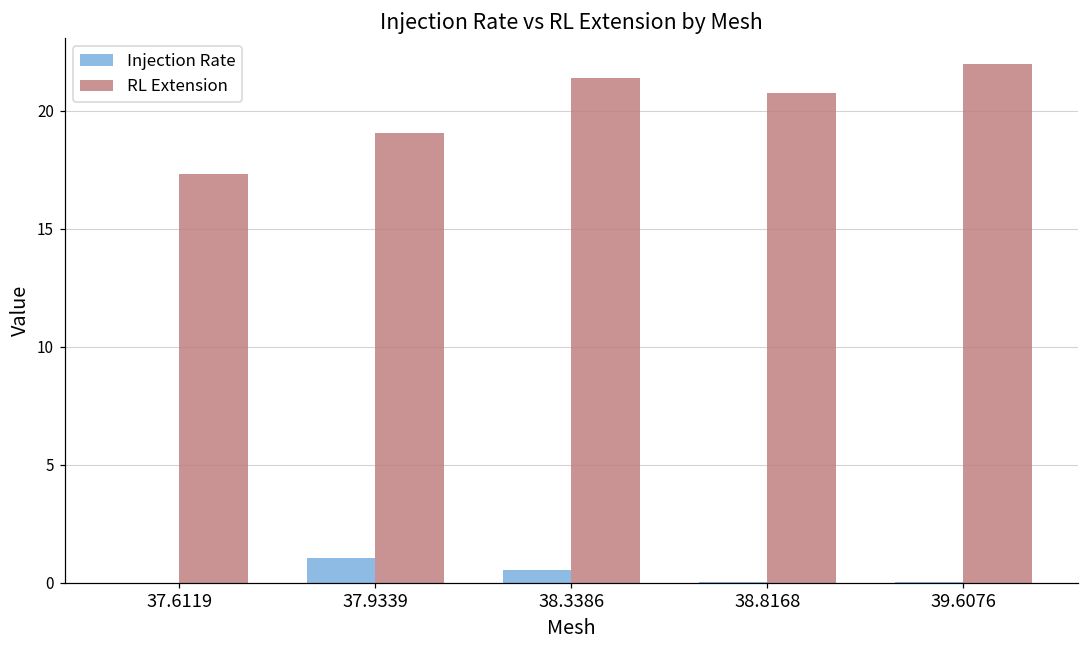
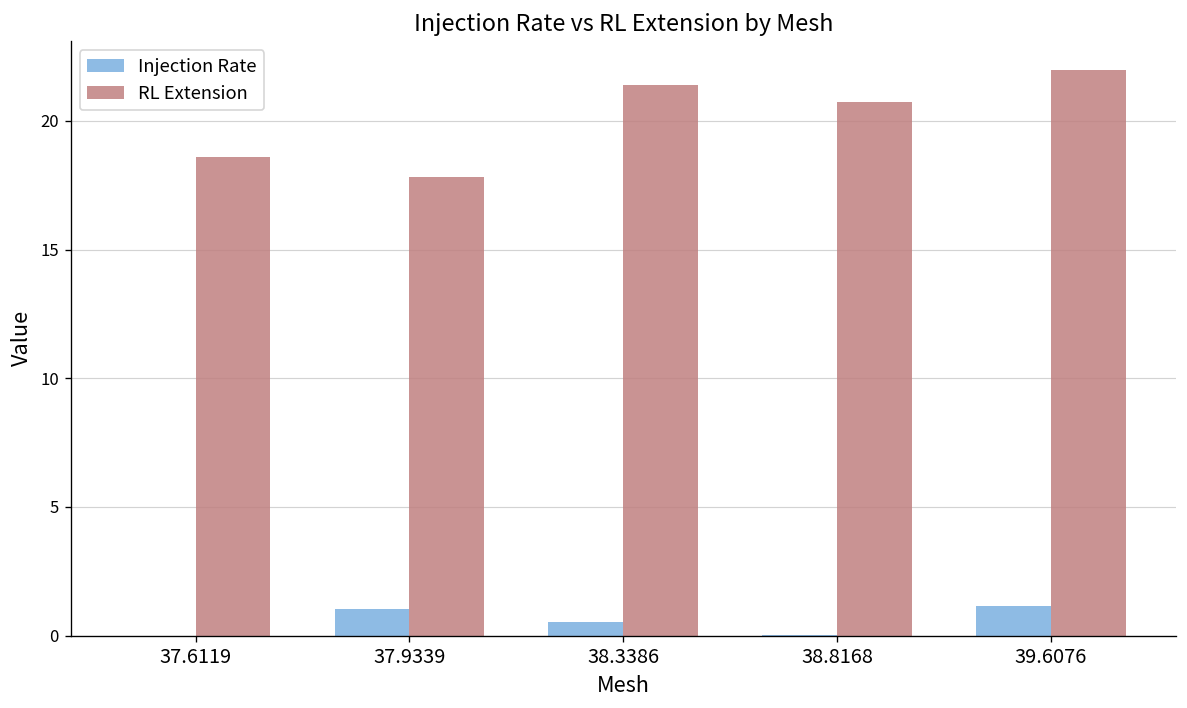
  {
    "Injection Rate": {
      "37.9339": 1.0,
      "38.3386": 0.5,
-     "39.6076": 0.0
+     "39.6076": 1.1
    },
    "RL Extension": {
-     "37.6119": 17.3,
-     "37.9339": 19.1,
+     "37.6119": 18.6,
+     "37.9339": 17.8,
      "38.3386": 21.4,
      "38.8168": 20.7,
      "39.6076": 22.0
    }
  }
